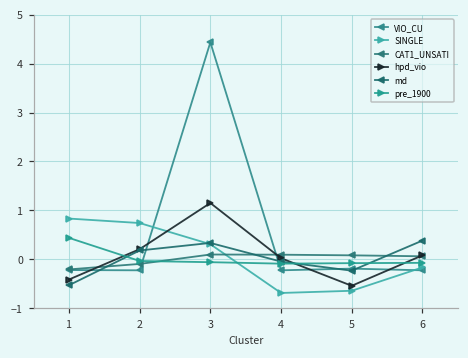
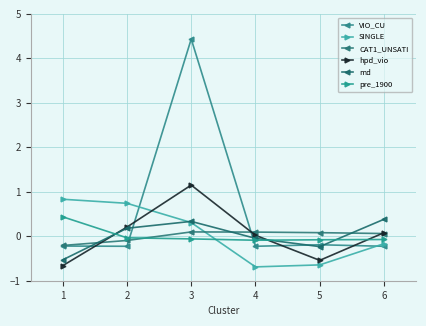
  {
    "hpd_vio": {
-     "1": -0.4,
+     "1": -0.7,
      "3": 1.2,
      "4": 0.0,
      "5": -0.5
    }
  }
